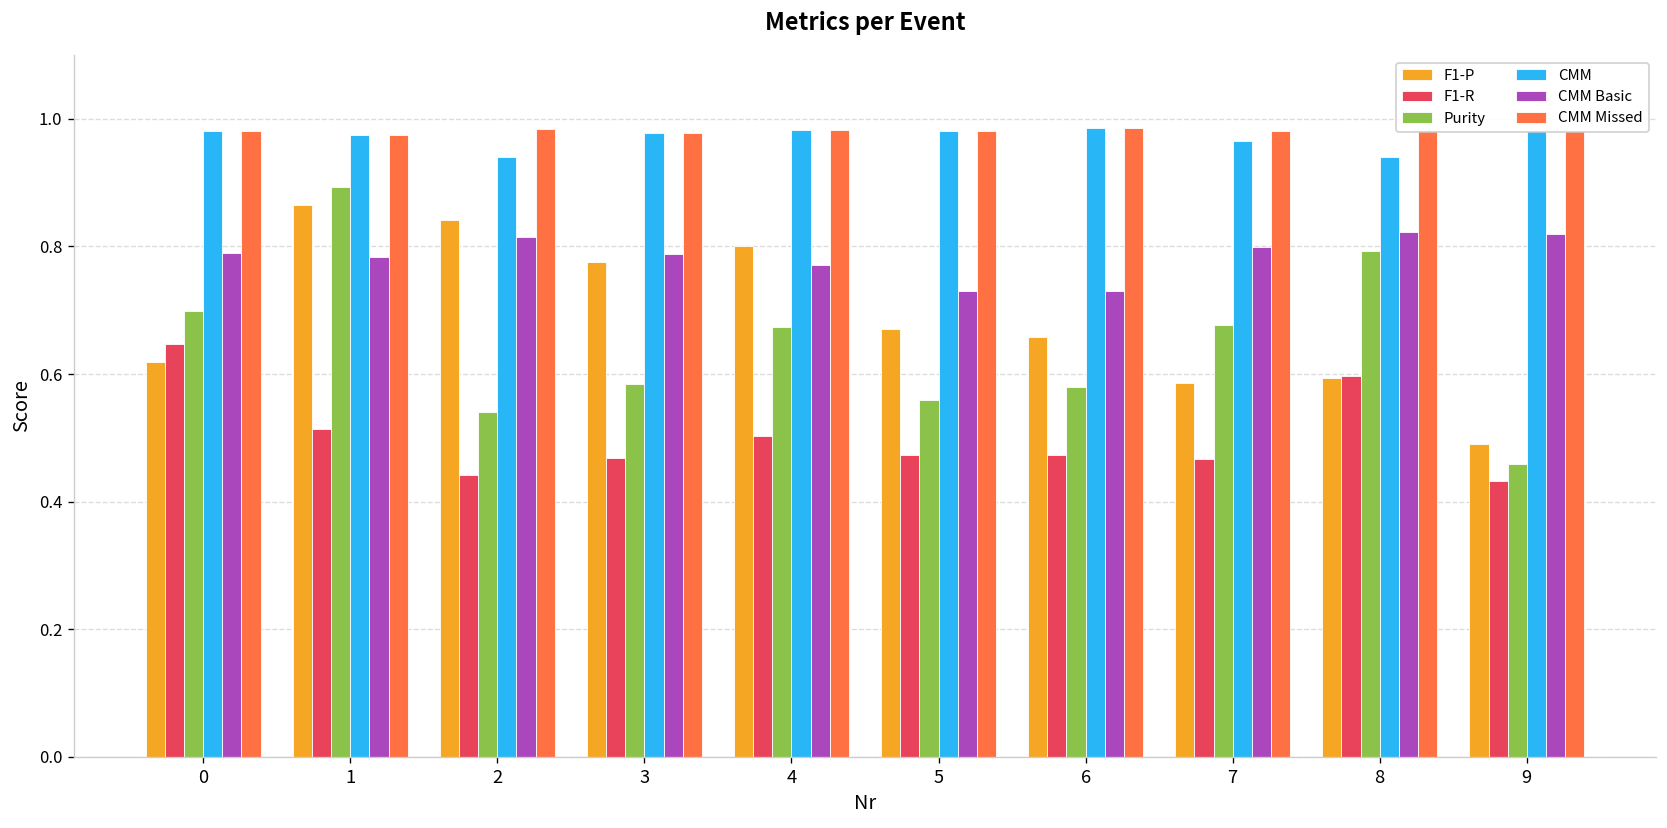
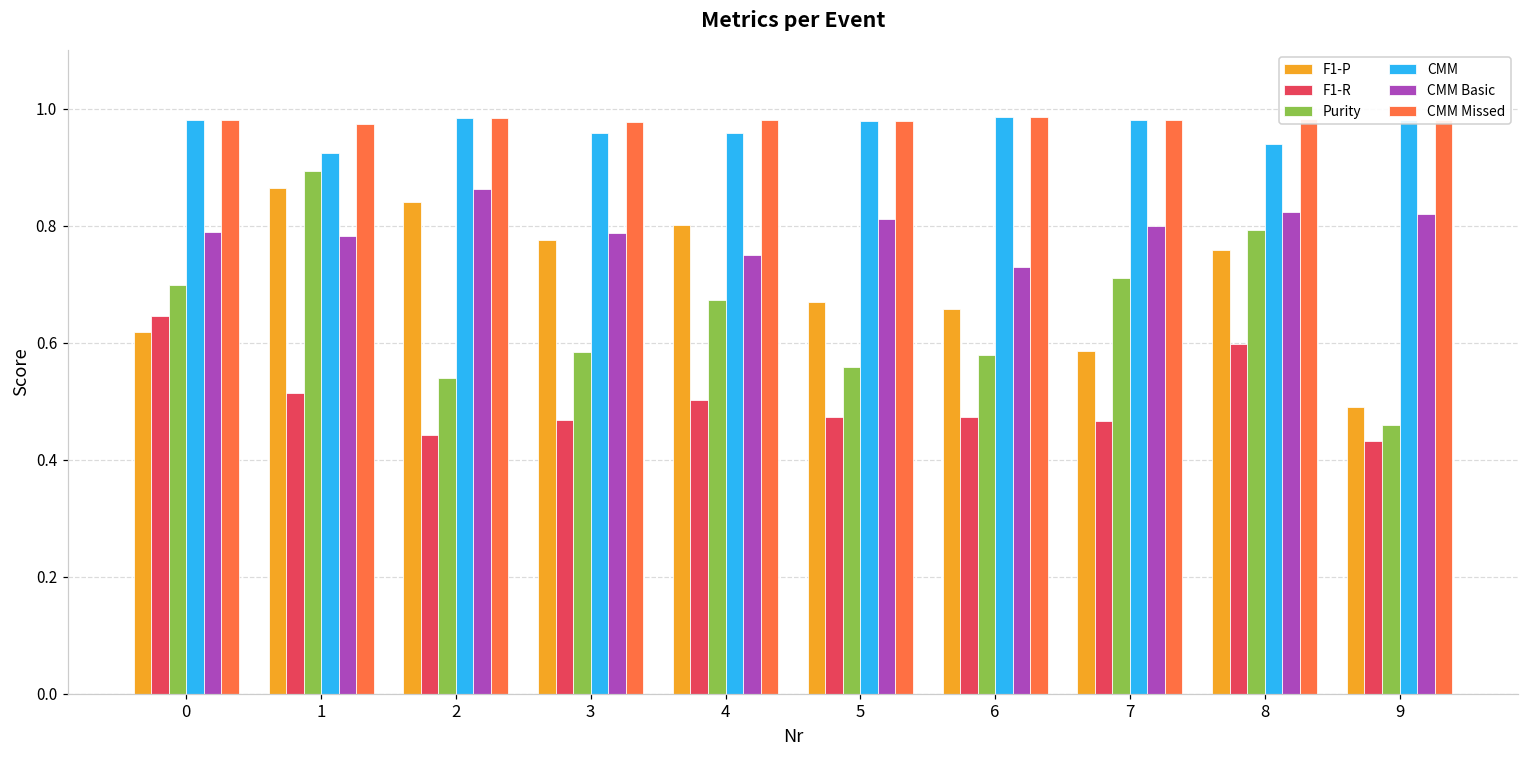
  {
    "F1-P": {
      "0": 0.62,
      "1": 0.86,
      "2": 0.84,
      "3": 0.78,
      "4": 0.80,
      "5": 0.67,
      "6": 0.66,
      "7": 0.59,
-     "8": 0.59,
+     "8": 0.76,
      "9": 0.49
    },
    "Purity": {
      "0": 0.70,
      "1": 0.89,
      "2": 0.54,
      "3": 0.58,
      "4": 0.67,
      "5": 0.56,
      "6": 0.58,
-     "7": 0.68,
+     "7": 0.71,
      "8": 0.79,
      "9": 0.46
    },
    "CMM": {
      "0": 0.98,
-     "1": 0.98,
-     "2": 0.94,
-     "3": 0.98,
-     "4": 0.98,
+     "1": 0.92,
+     "2": 0.98,
+     "3": 0.96,
+     "4": 0.96,
      "5": 0.98,
      "6": 0.99,
-     "7": 0.97,
+     "7": 0.98,
      "8": 0.94
    },
    "CMM Basic": {
      "0": 0.79,
      "1": 0.78,
-     "2": 0.82,
+     "2": 0.86,
      "3": 0.79,
-     "4": 0.77,
-     "5": 0.73,
+     "4": 0.75,
+     "5": 0.81,
      "6": 0.73,
      "7": 0.80,
      "8": 0.82,
      "9": 0.82
    }
  }
